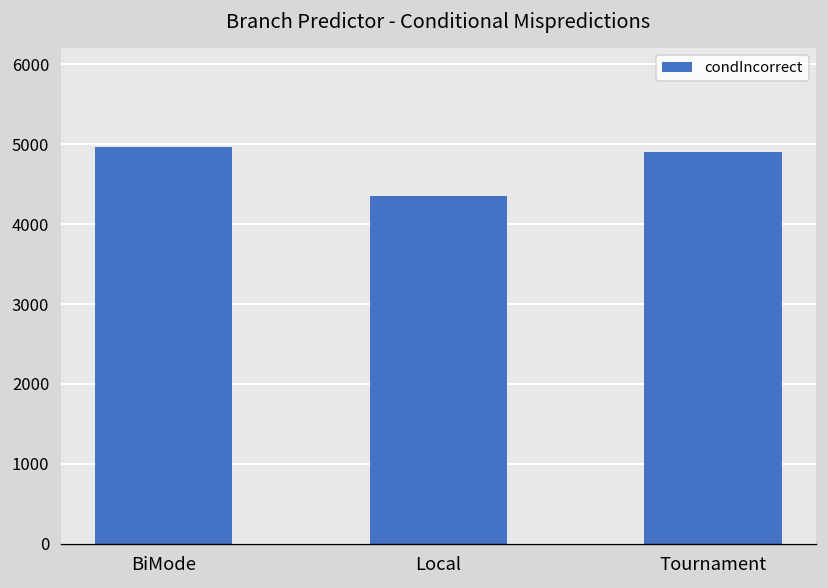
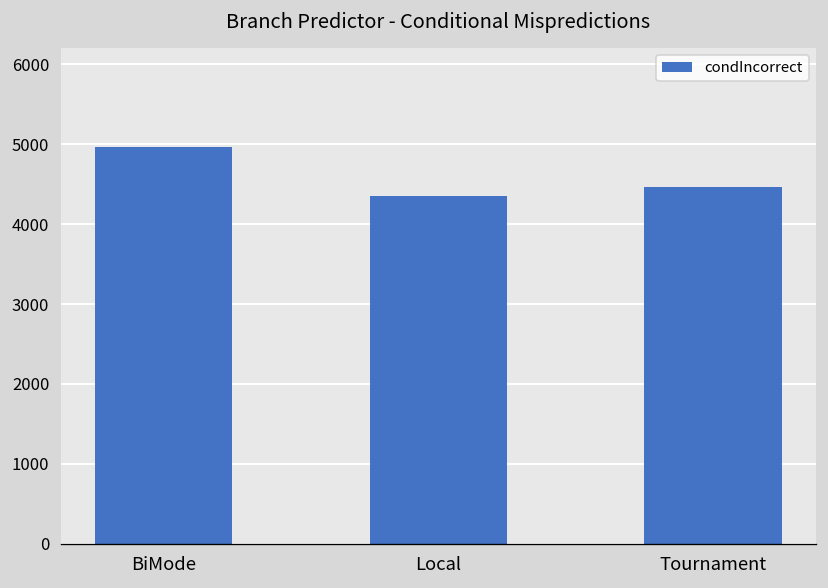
  {
    "BiMode": 5000,
    "Local": 4300,
-   "Tournament": 4900
+   "Tournament": 4500
  }
